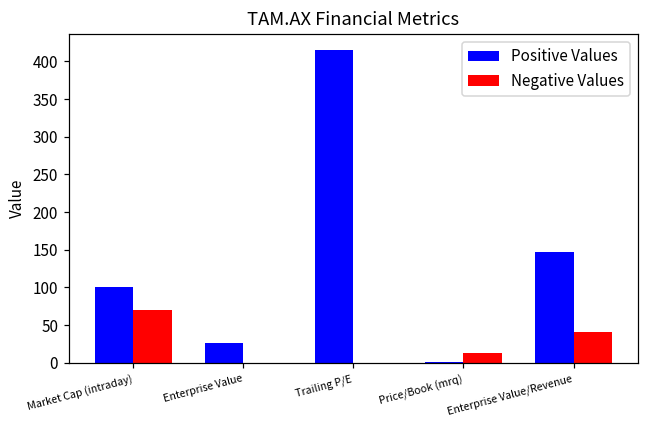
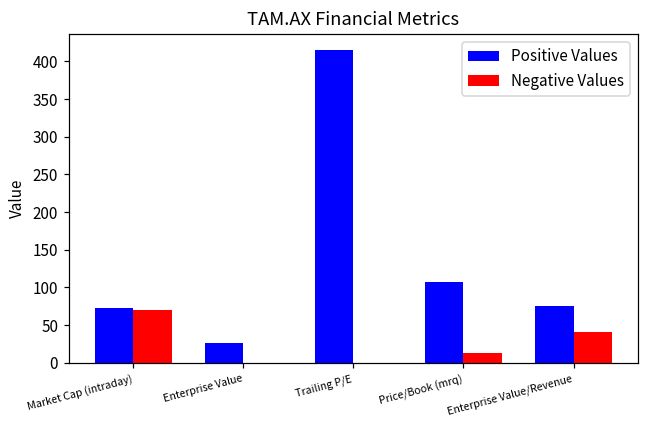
  {
    "Positive Values": {
-     "Market Cap (intraday)": 100,
+     "Market Cap (intraday)": 70,
      "Enterprise Value": 30,
      "Trailing P/E": 420,
-     "Price/Book (mrq)": 0,
-     "Enterprise Value/Revenue": 150
+     "Price/Book (mrq)": 110,
+     "Enterprise Value/Revenue": 70
    },
    "Negative Values": {
      "Market Cap (intraday)": 70,
      "Enterprise Value": 0,
      "Trailing P/E": 0,
      "Price/Book (mrq)": 10,
      "Enterprise Value/Revenue": 40
    }
  }
